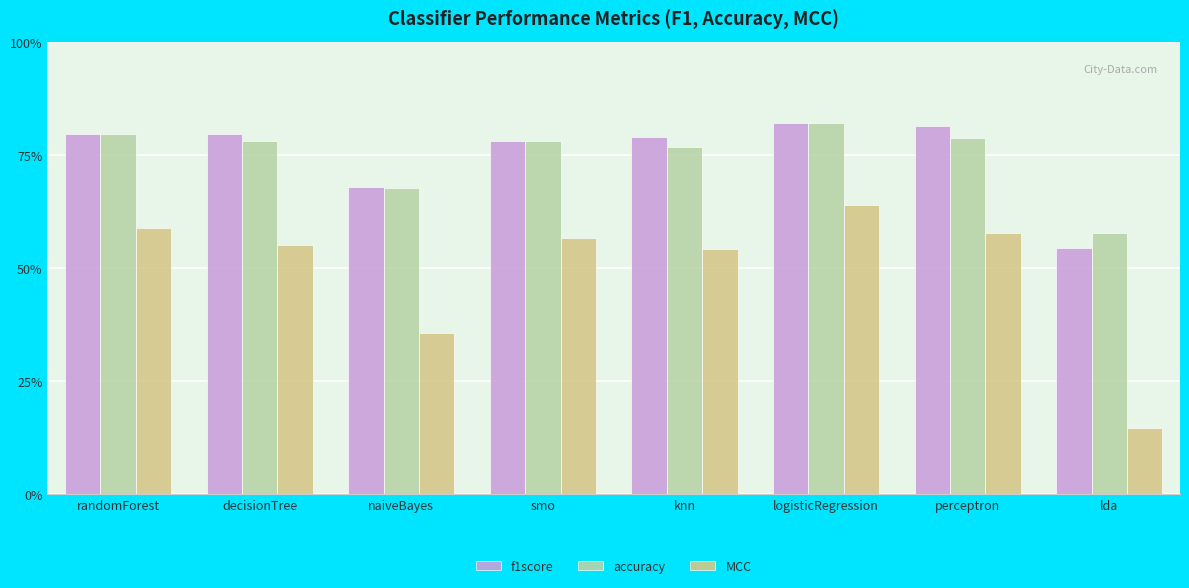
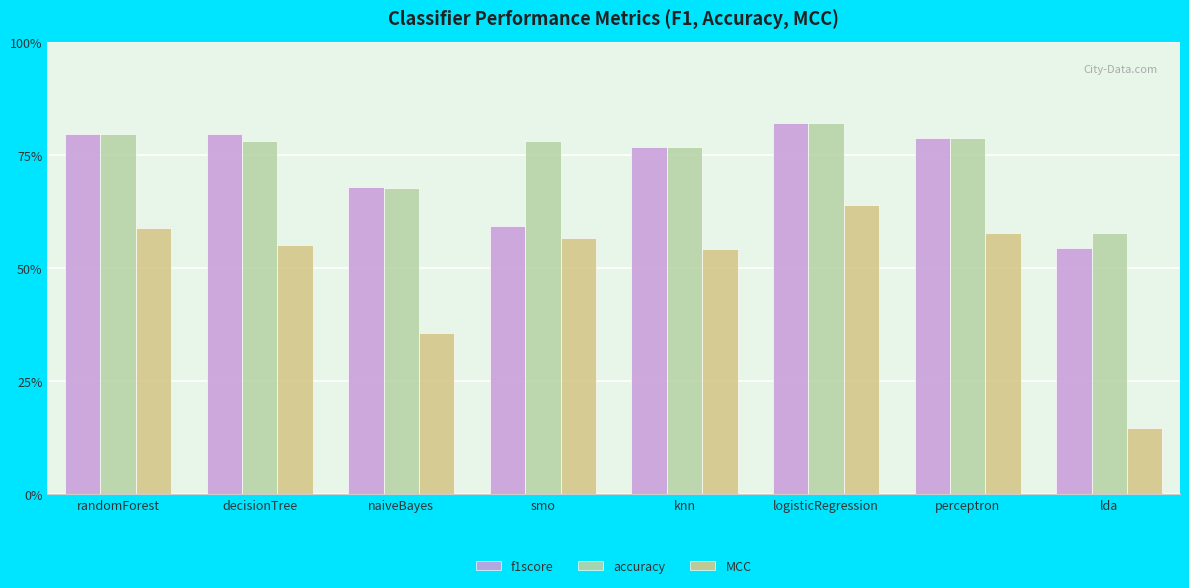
  {
    "f1score": {
      "randomForest": "80%",
      "decisionTree": "80%",
      "naiveBayes": "68%",
-     "smo": "78%",
-     "knn": "79%",
+     "smo": "59%",
+     "knn": "77%",
      "logisticRegression": "82%",
-     "perceptron": "81%",
+     "perceptron": "79%",
      "lda": "54%"
    }
  }
